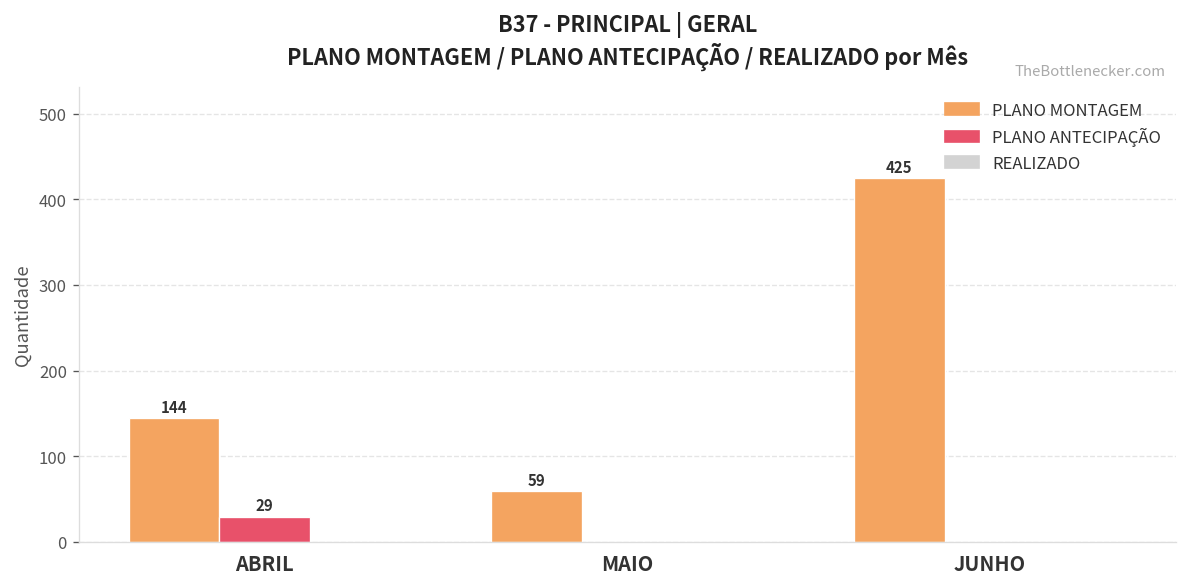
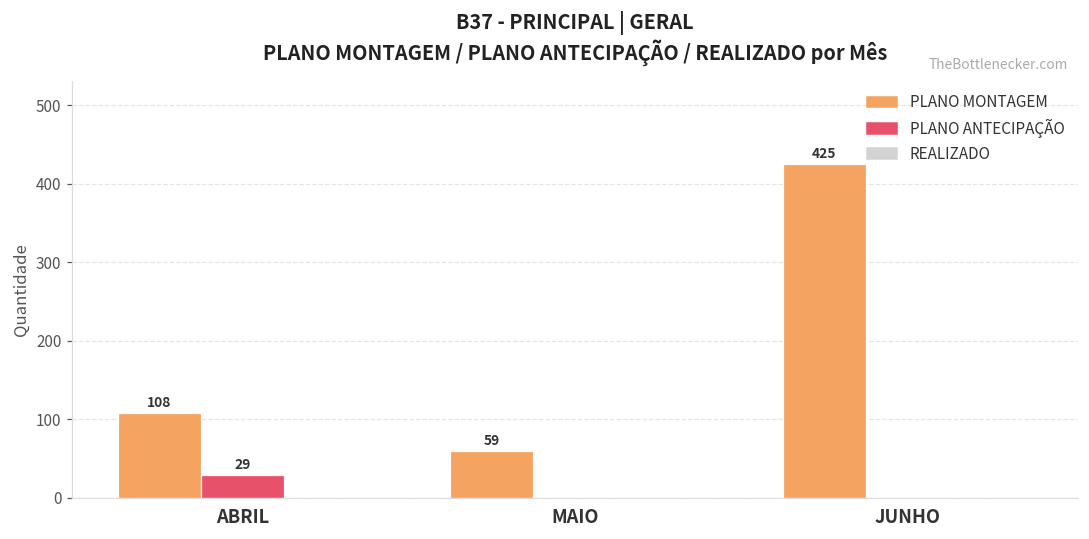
  {
    "PLANO MONTAGEM": {
-     "ABRIL": 144,
+     "ABRIL": 108,
      "MAIO": 59,
      "JUNHO": 425
    },
    "PLANO ANTECIPAÇÃO": {
      "ABRIL": 29
    },
    "REALIZADO": {
      "ABRIL": 0,
      "MAIO": 0,
      "JUNHO": 0
    }
  }
